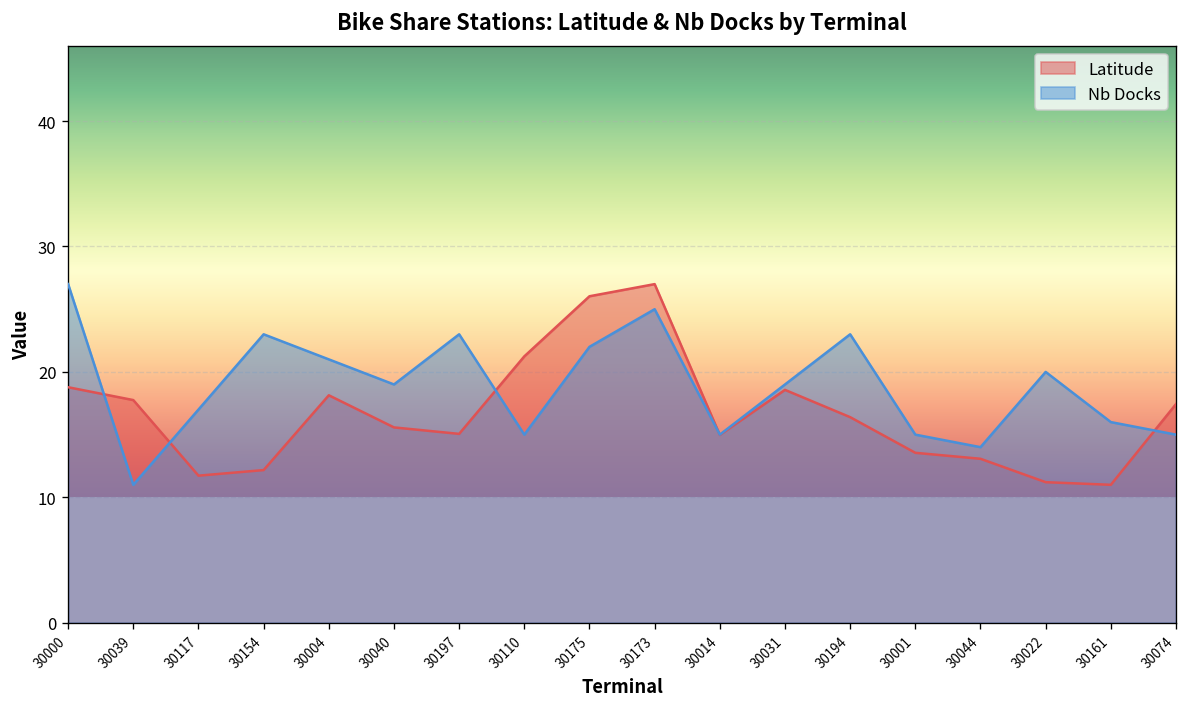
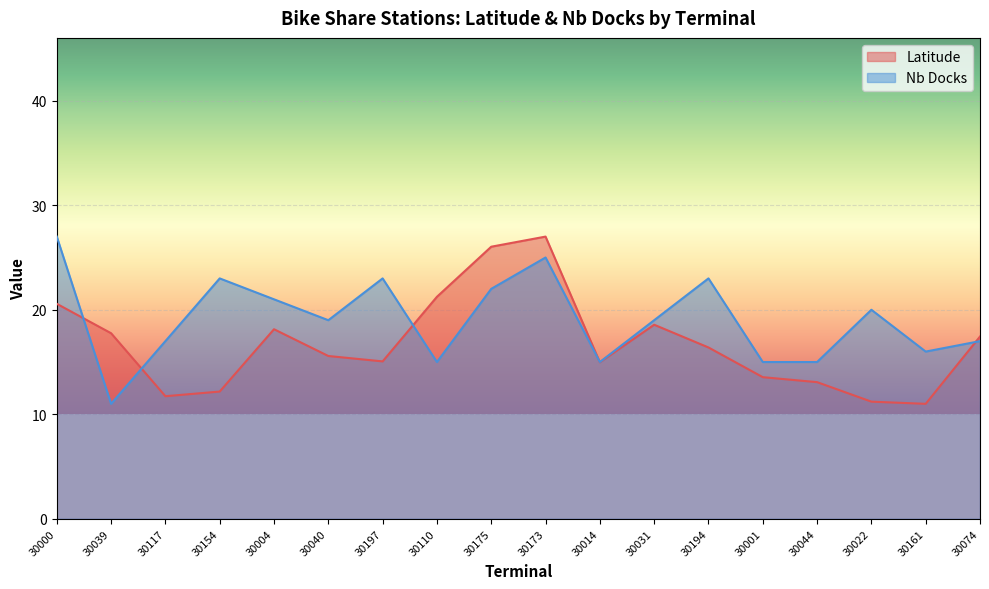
  {
    "Latitude": {
-     "30000": 18.8,
+     "30000": 20.6,
      "30039": 17.8,
      "30117": 11.7,
      "30154": 12.2,
      "30004": 18.1,
      "30040": 15.6,
      "30197": 15.1,
      "30110": 21.2,
      "30175": 26.0,
      "30173": 27.0,
      "30031": 18.6,
      "30194": 16.4,
      "30001": 13.6,
      "30044": 13.1,
      "30022": 11.2,
      "30161": 11.0,
      "30074": 17.4
    },
    "Nb Docks": {
      "30000": 27,
      "30039": 11,
      "30117": 17,
      "30154": 23,
      "30004": 21,
      "30040": 19,
      "30197": 23,
      "30110": 15,
      "30175": 22,
      "30173": 25,
      "30031": 19,
      "30194": 23,
      "30001": 15,
-     "30044": 14,
+     "30044": 15,
      "30022": 20,
      "30161": 16,
-     "30074": 15
+     "30074": 17
    }
  }
